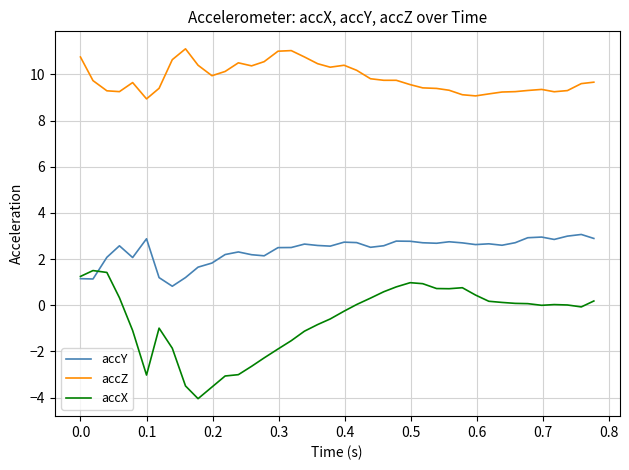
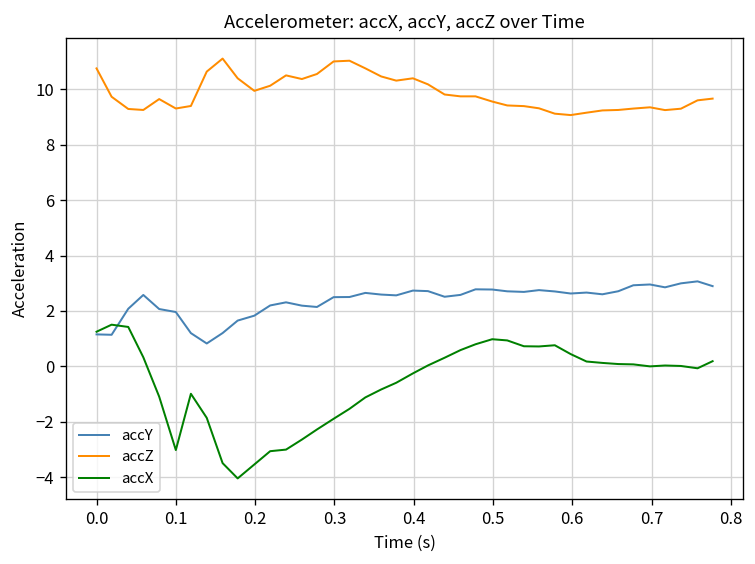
  {
    "accY": {
-     "0.1": 2.9
+     "0.1": 2.0
    },
    "accZ": {
      "0.0": 10.8,
-     "0.1": 8.9
+     "0.1": 9.3
    },
    "accX": {
      "0.1": -3.0
    }
  }
